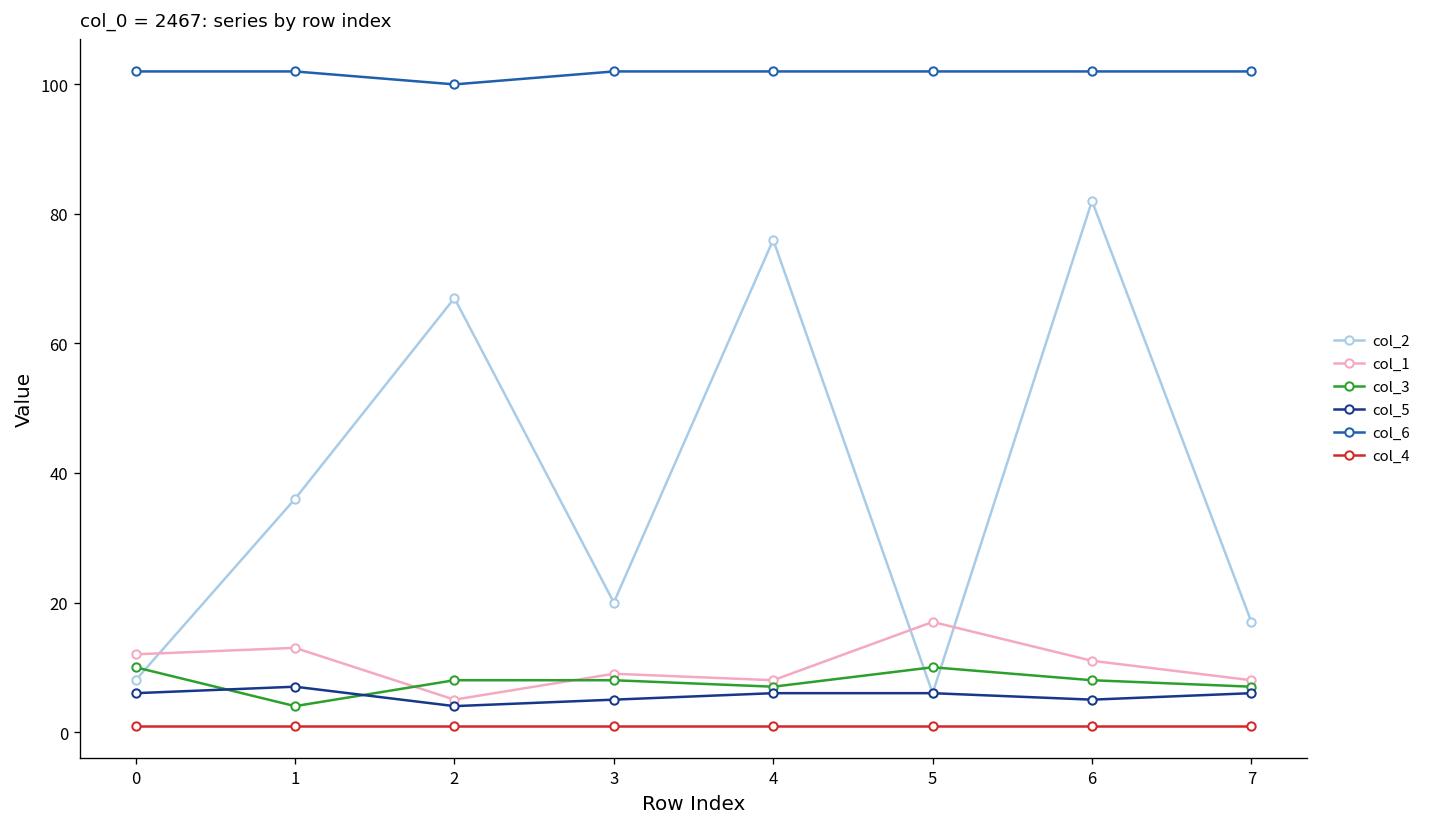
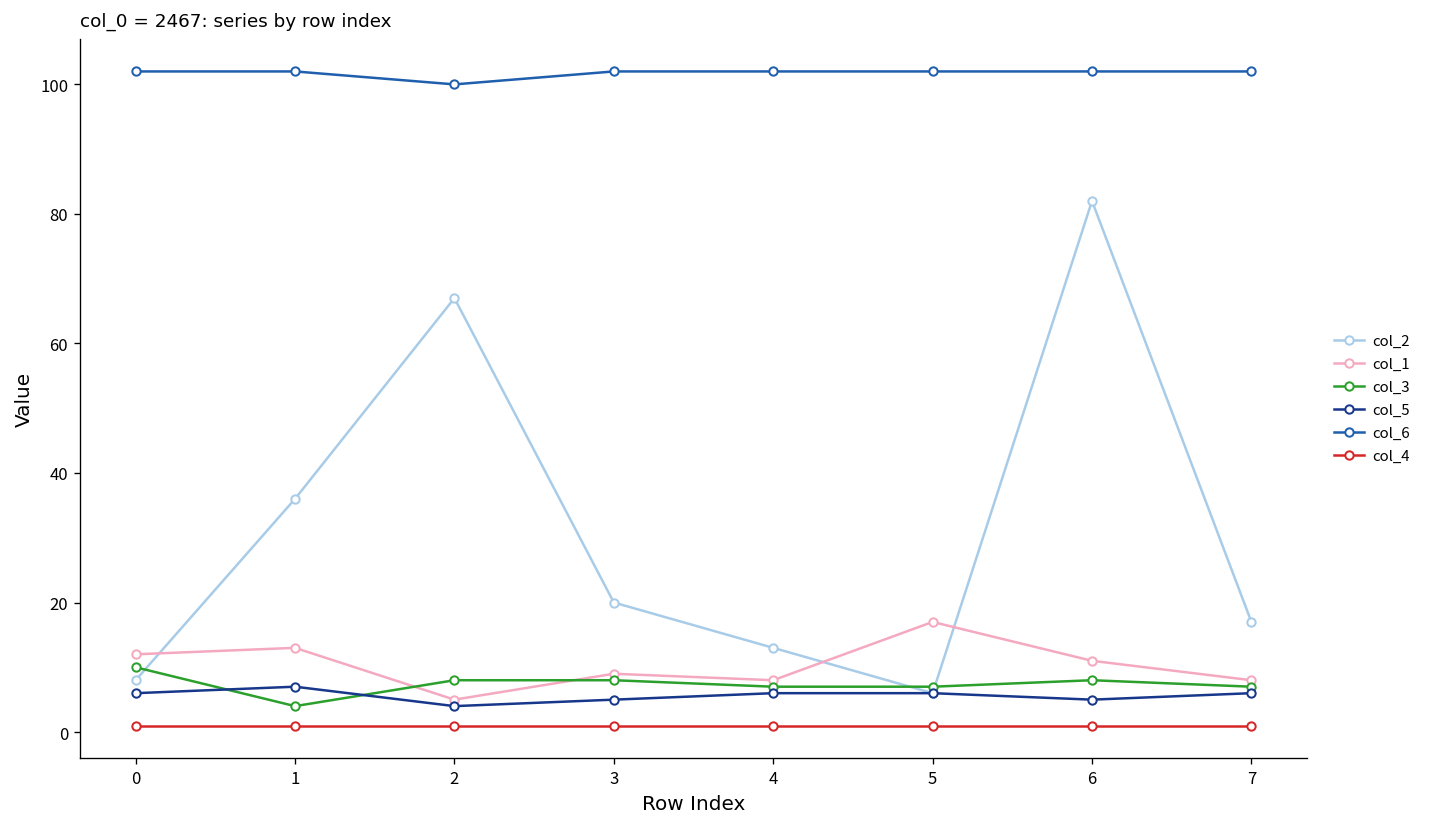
  {
    "col_2": {
      "0": 8,
      "1": 36,
      "2": 67,
      "3": 20,
-     "4": 76,
+     "4": 13,
      "6": 82,
      "7": 17
    },
    "col_1": {
      "0": 12,
      "1": 13,
      "2": 5,
      "3": 9,
      "4": 8,
      "5": 17,
      "6": 11,
      "7": 8
    },
    "col_3": {
      "0": 10,
      "1": 4,
      "2": 8,
      "3": 8,
      "4": 7,
-     "5": 10,
+     "5": 7,
      "6": 8,
      "7": 7
    },
    "col_4": {
      "0": 1,
      "1": 1,
      "2": 1,
      "3": 1,
      "4": 1,
      "5": 1,
      "6": 1,
      "7": 1
    }
  }
